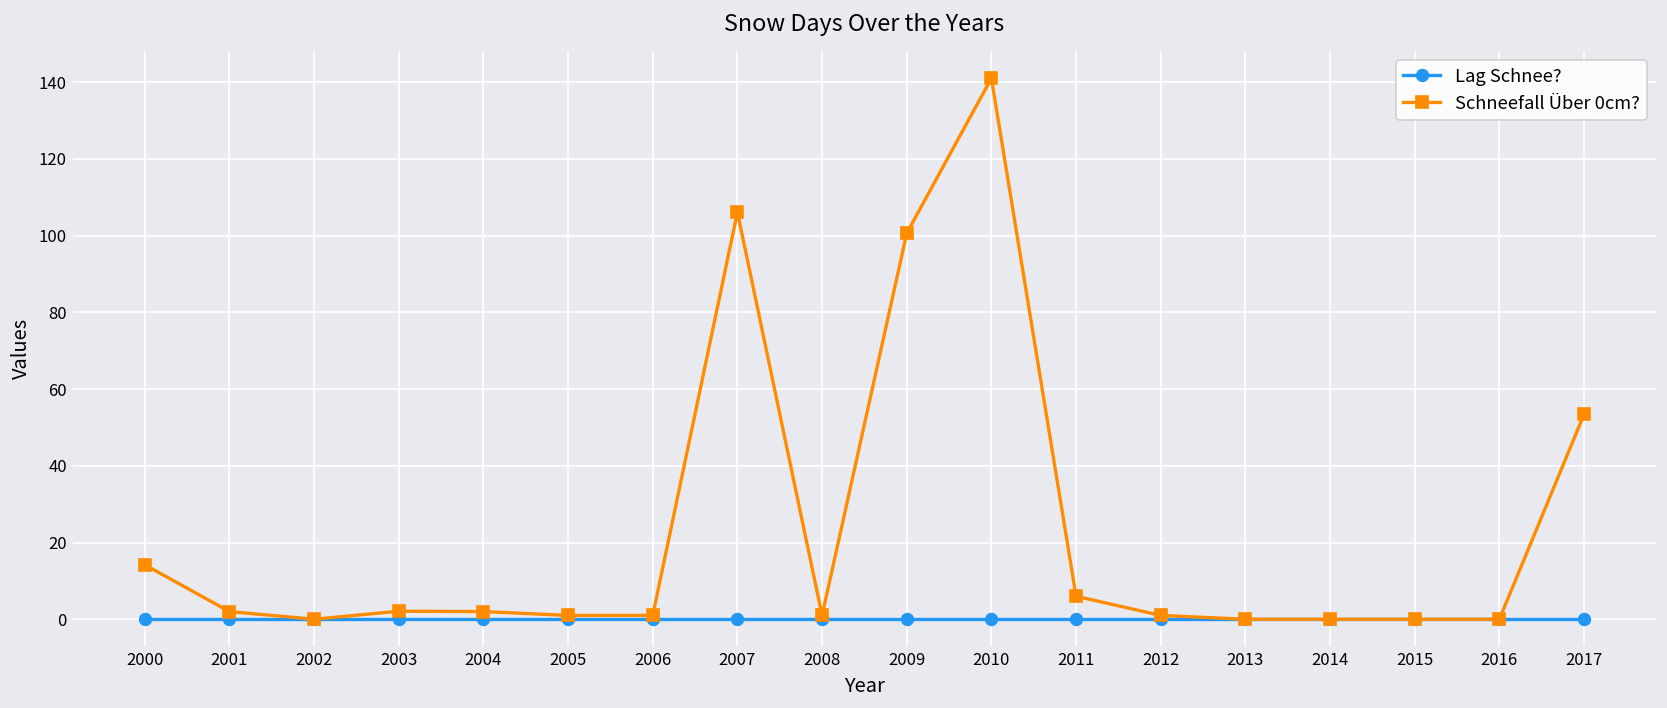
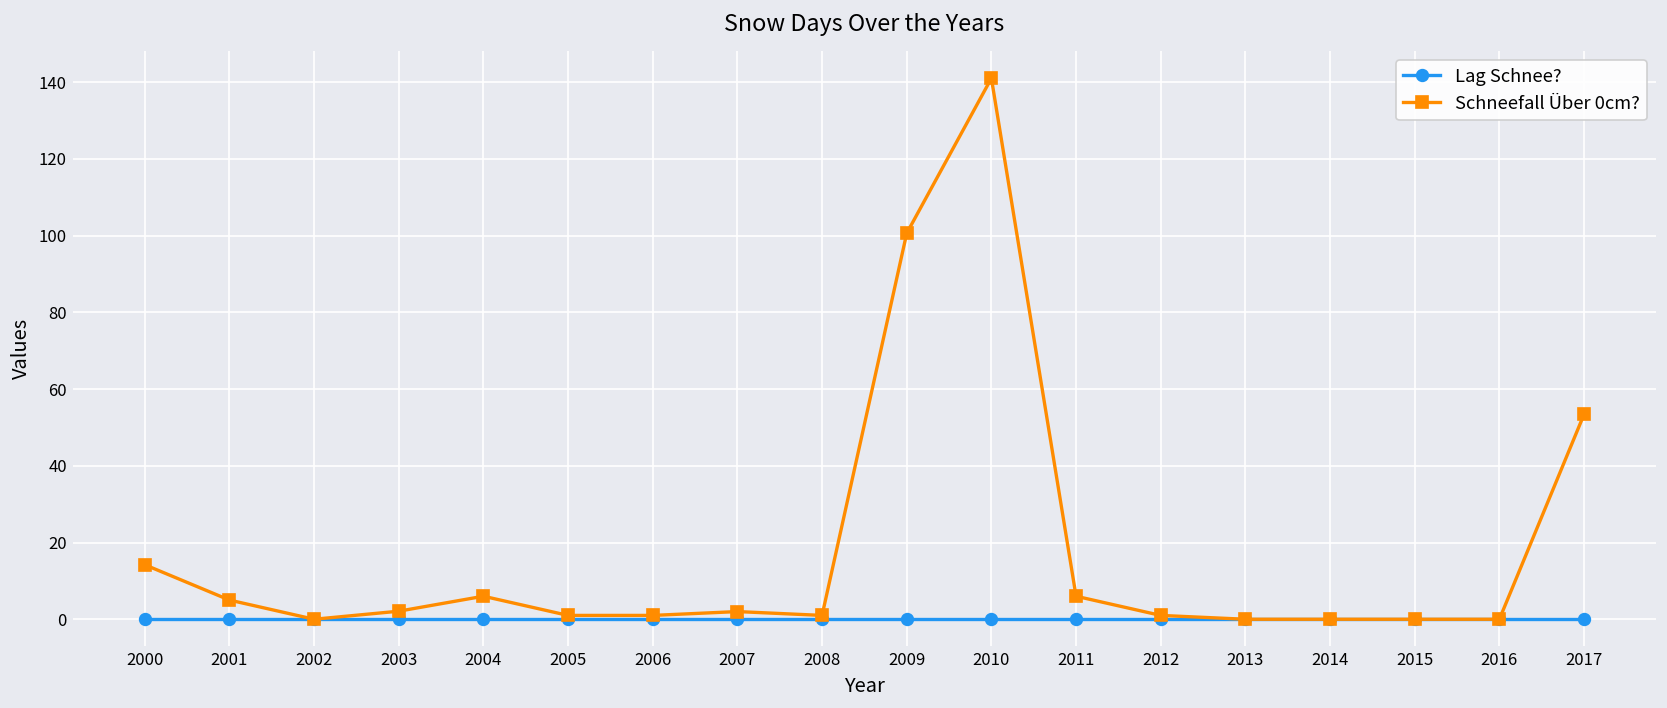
  {
    "Lag Schnee?": {
      "2000": 0,
      "2001": 0,
      "2003": 0,
      "2004": 0,
      "2005": 0,
      "2006": 0,
      "2007": 0,
      "2008": 0,
      "2009": 0,
      "2010": 0,
      "2011": 0,
      "2012": 0,
      "2017": 0
    },
    "Schneefall Über 0cm?": {
      "2000": 14,
-     "2001": 2,
+     "2001": 5,
      "2003": 2,
-     "2004": 2,
+     "2004": 6,
      "2005": 1,
      "2006": 1,
-     "2007": 106,
+     "2007": 2,
      "2008": 1,
      "2009": 101,
      "2010": 141,
      "2011": 6,
      "2012": 1,
      "2017": 53
    }
  }
